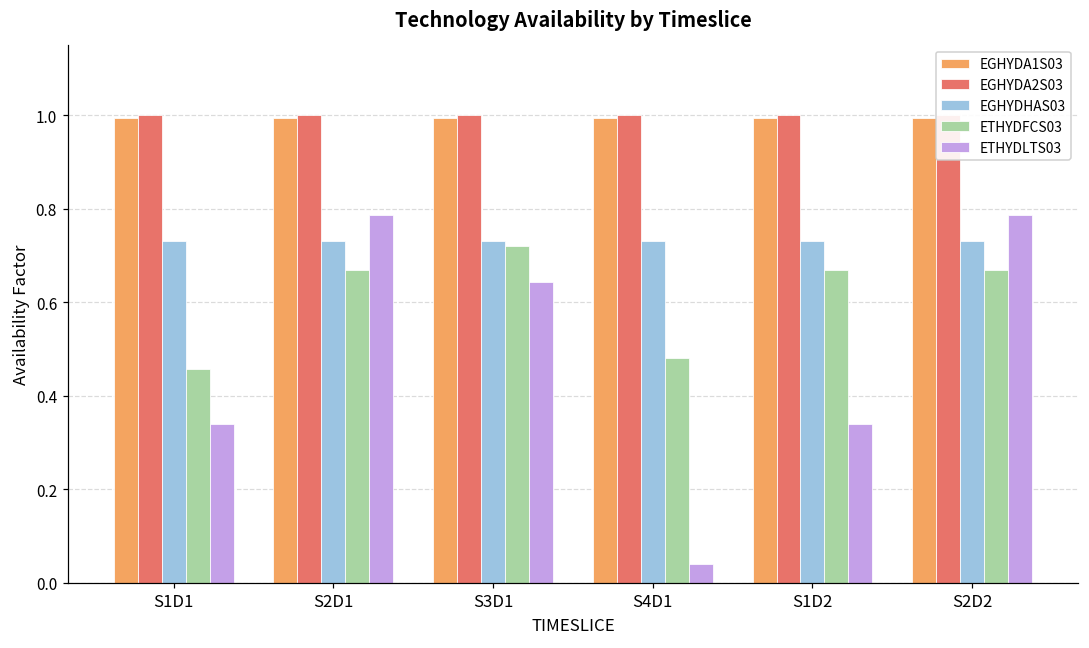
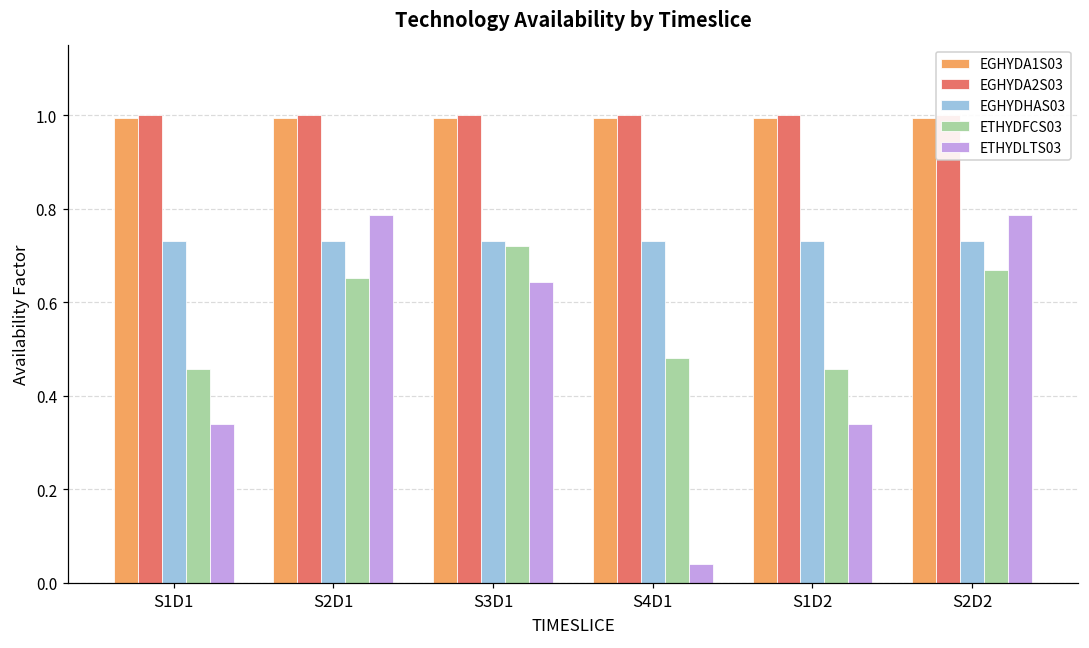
  {
    "ETHYDFCS03": {
      "S1D1": 0.46,
-     "S2D1": 0.67,
+     "S2D1": 0.65,
      "S3D1": 0.72,
      "S4D1": 0.48,
-     "S1D2": 0.67,
+     "S1D2": 0.46,
      "S2D2": 0.67
    }
  }
